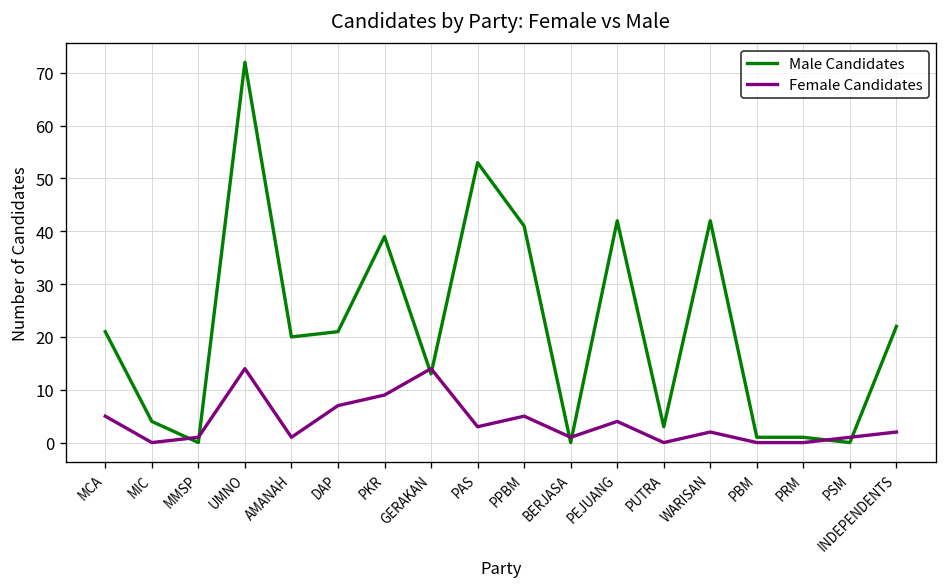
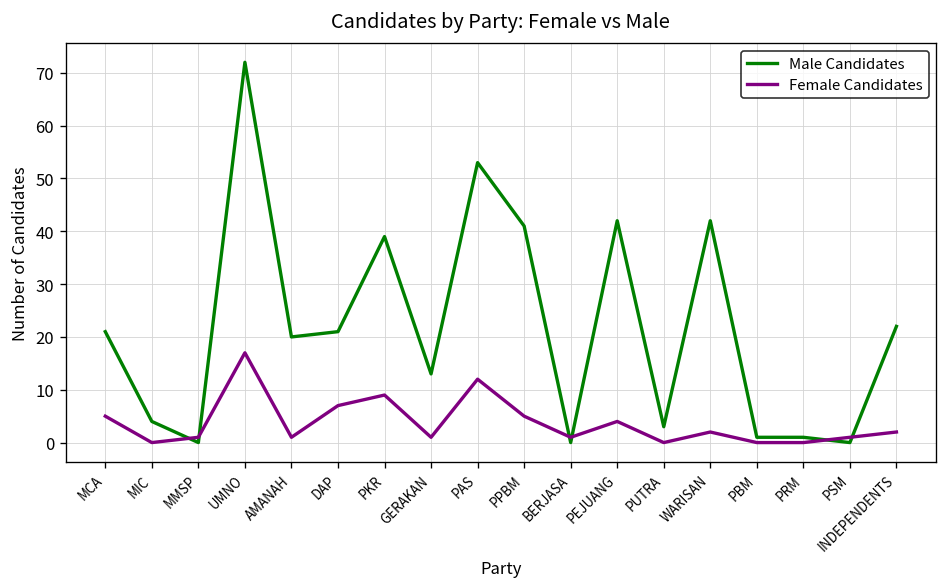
  {
    "Male Candidates": {
      "MCA": 21,
      "MIC": 4,
      "MMSP": 0,
      "UMNO": 72,
      "AMANAH": 20,
      "DAP": 21,
      "PKR": 39,
      "GERAKAN": 13,
      "PAS": 53,
      "PPBM": 41,
      "BERJASA": 0,
      "PEJUANG": 42,
      "PUTRA": 3,
      "WARISAN": 42,
      "PBM": 1,
      "PRM": 1,
      "PSM": 0,
      "INDEPENDENTS": 22
    },
    "Female Candidates": {
      "MCA": 5,
      "MIC": 0,
      "MMSP": 1,
-     "UMNO": 14,
+     "UMNO": 17,
      "AMANAH": 1,
      "DAP": 7,
      "PKR": 9,
-     "GERAKAN": 14,
-     "PAS": 3,
+     "GERAKAN": 1,
+     "PAS": 12,
      "PPBM": 5,
      "BERJASA": 1,
      "PEJUANG": 4,
      "PUTRA": 0,
      "WARISAN": 2,
      "PBM": 0,
      "PRM": 0,
      "PSM": 1,
      "INDEPENDENTS": 2
    }
  }
